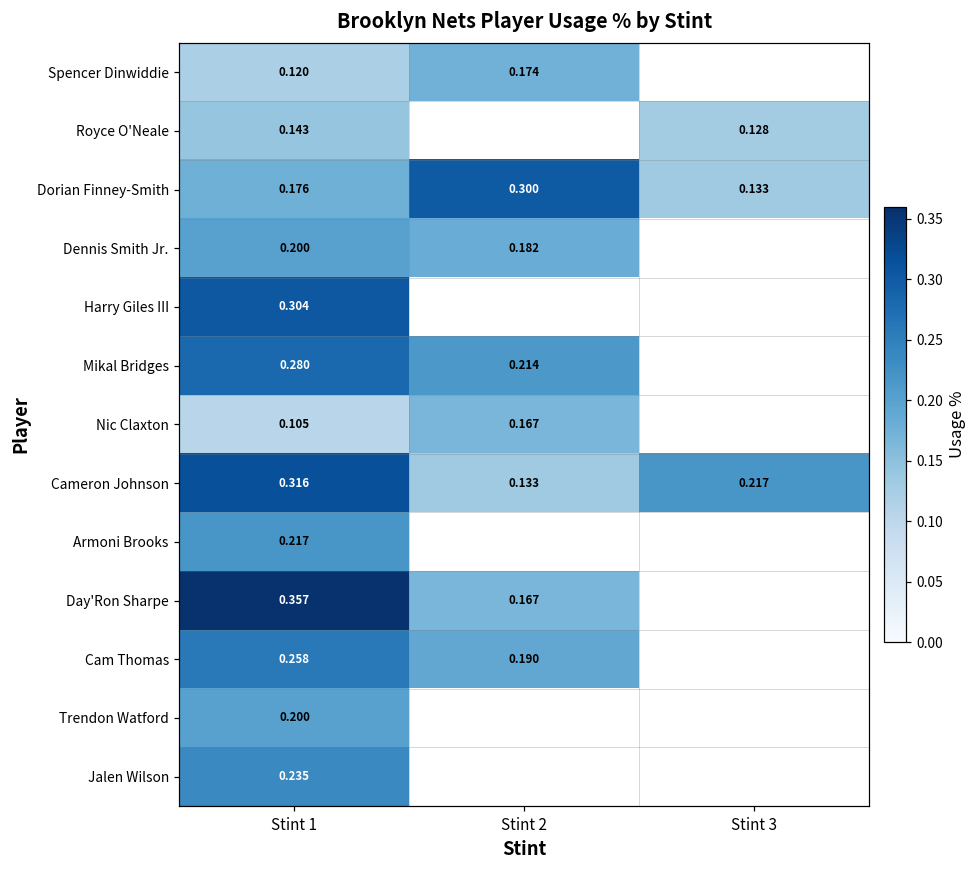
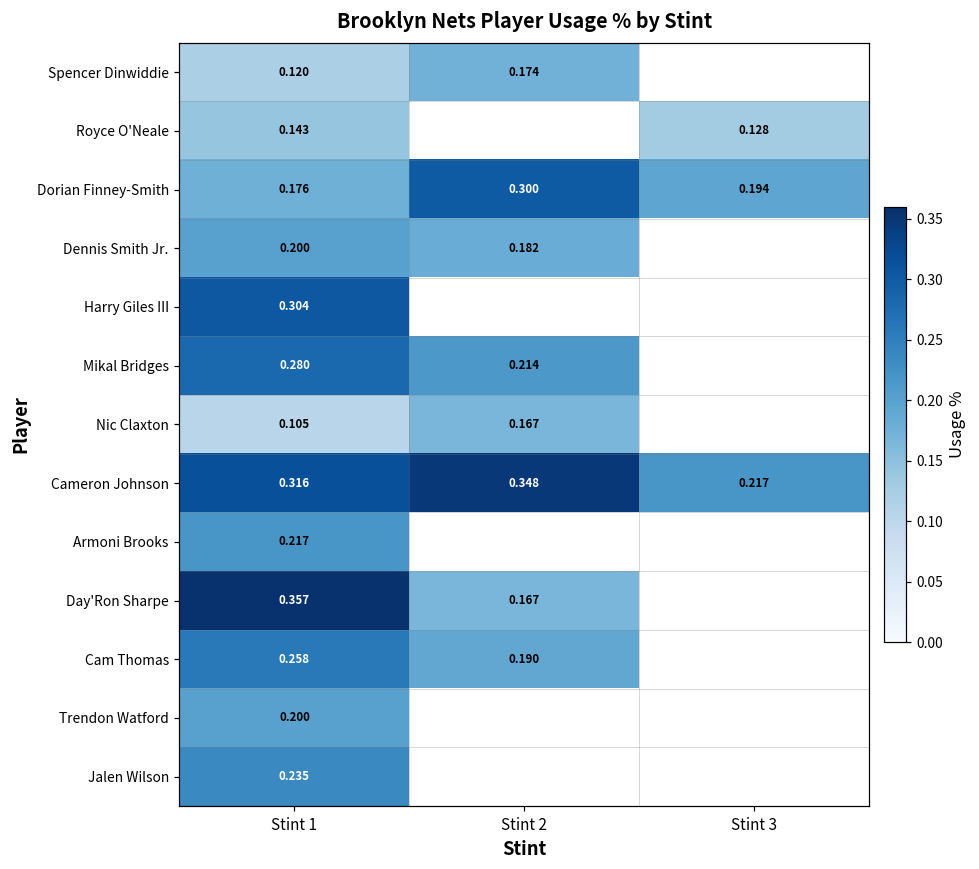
  {
    "Spencer Dinwiddie": {
      "Stint 1": 0.120,
      "Stint 2": 0.174
    },
    "Royce O'Neale": {
      "Stint 1": 0.143,
      "Stint 3": 0.128
    },
    "Dorian Finney-Smith": {
      "Stint 1": 0.176,
      "Stint 2": 0.300,
-     "Stint 3": 0.133
+     "Stint 3": 0.194
    },
    "Dennis Smith Jr.": {
      "Stint 1": 0.200,
      "Stint 2": 0.182
    },
    "Harry Giles III": {
      "Stint 1": 0.304
    },
    "Mikal Bridges": {
      "Stint 1": 0.280,
      "Stint 2": 0.214
    },
    "Nic Claxton": {
      "Stint 1": 0.105,
      "Stint 2": 0.167
    },
    "Cameron Johnson": {
      "Stint 1": 0.316,
-     "Stint 2": 0.133,
+     "Stint 2": 0.348,
      "Stint 3": 0.217
    },
    "Armoni Brooks": {
      "Stint 1": 0.217
    },
    "Day'Ron Sharpe": {
      "Stint 1": 0.357,
      "Stint 2": 0.167
    },
    "Cam Thomas": {
      "Stint 1": 0.258,
      "Stint 2": 0.190
    },
    "Trendon Watford": {
      "Stint 1": 0.200
    },
    "Jalen Wilson": {
      "Stint 1": 0.235
    }
  }
